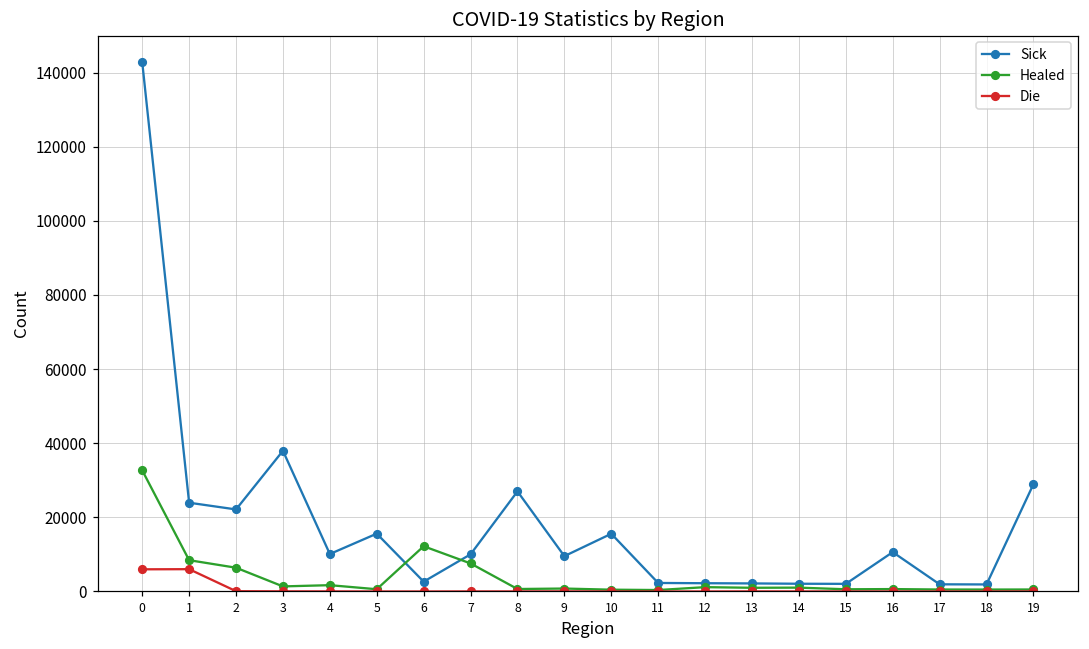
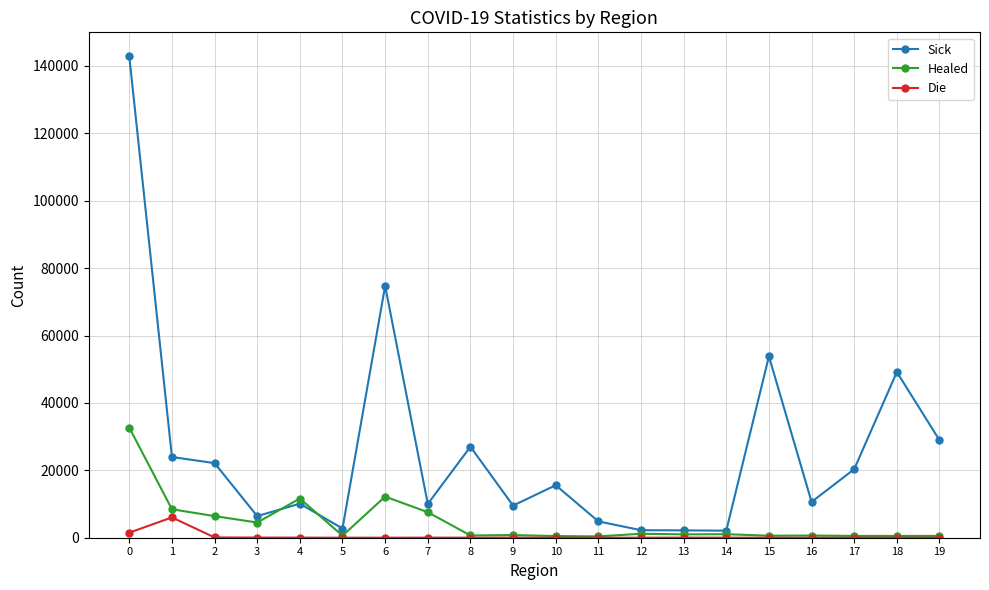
  {
    "Sick": {
      "0": 143000,
      "1": 24000,
      "2": 22000,
-     "3": 38000,
+     "3": 6000,
      "4": 10000,
-     "5": 16000,
-     "6": 3000,
+     "5": 3000,
+     "6": 75000,
      "7": 10000,
      "8": 27000,
      "9": 10000,
      "10": 16000,
-     "11": 2000,
+     "11": 5000,
      "12": 2000,
      "13": 2000,
      "14": 2000,
-     "15": 2000,
+     "15": 54000,
      "16": 11000,
-     "17": 2000,
-     "18": 2000,
+     "17": 20000,
+     "18": 49000,
      "19": 29000
    },
    "Healed": {
      "0": 33000,
      "1": 8000,
      "2": 6000,
-     "3": 1000,
-     "4": 2000,
+     "3": 5000,
+     "4": 12000,
      "6": 12000,
      "7": 8000,
      "9": 1000,
      "12": 1000,
      "13": 1000,
      "14": 1000
    },
    "Die": {
-     "0": 6000,
+     "0": 2000,
      "1": 6000,
      "2": 0,
      "3": 0,
      "4": 0,
      "6": 0,
      "7": 0,
      "9": 0,
      "12": 0,
      "13": 0,
      "14": 0
    }
  }
